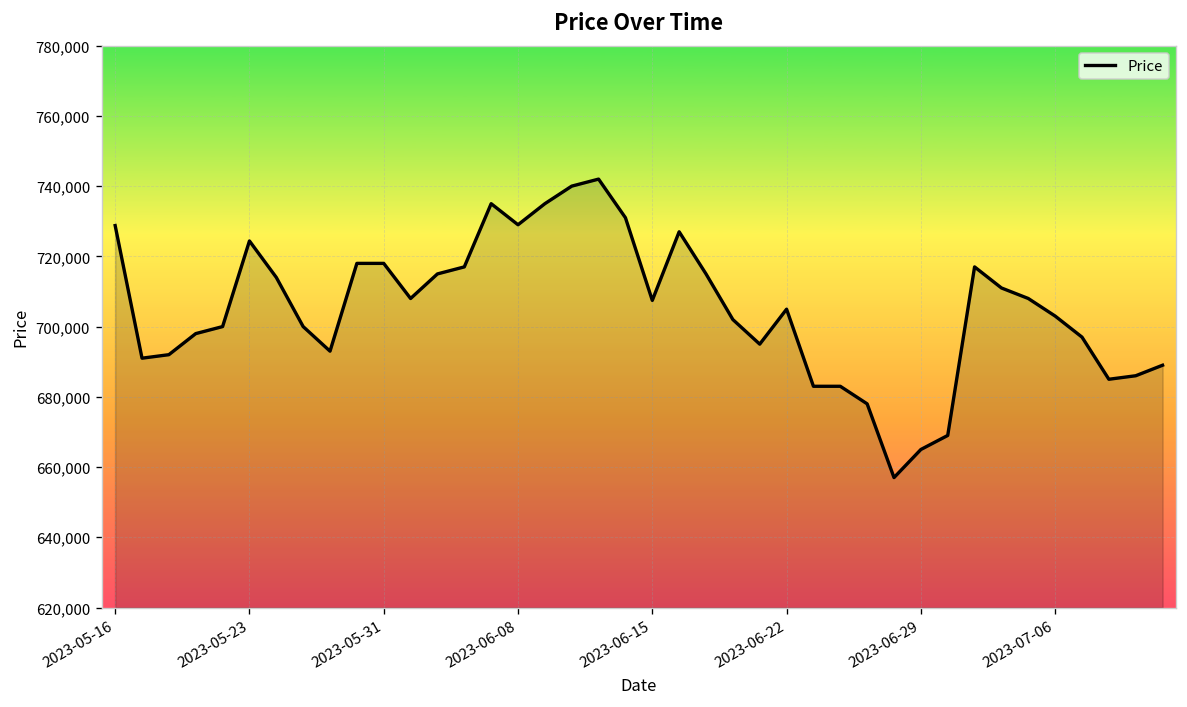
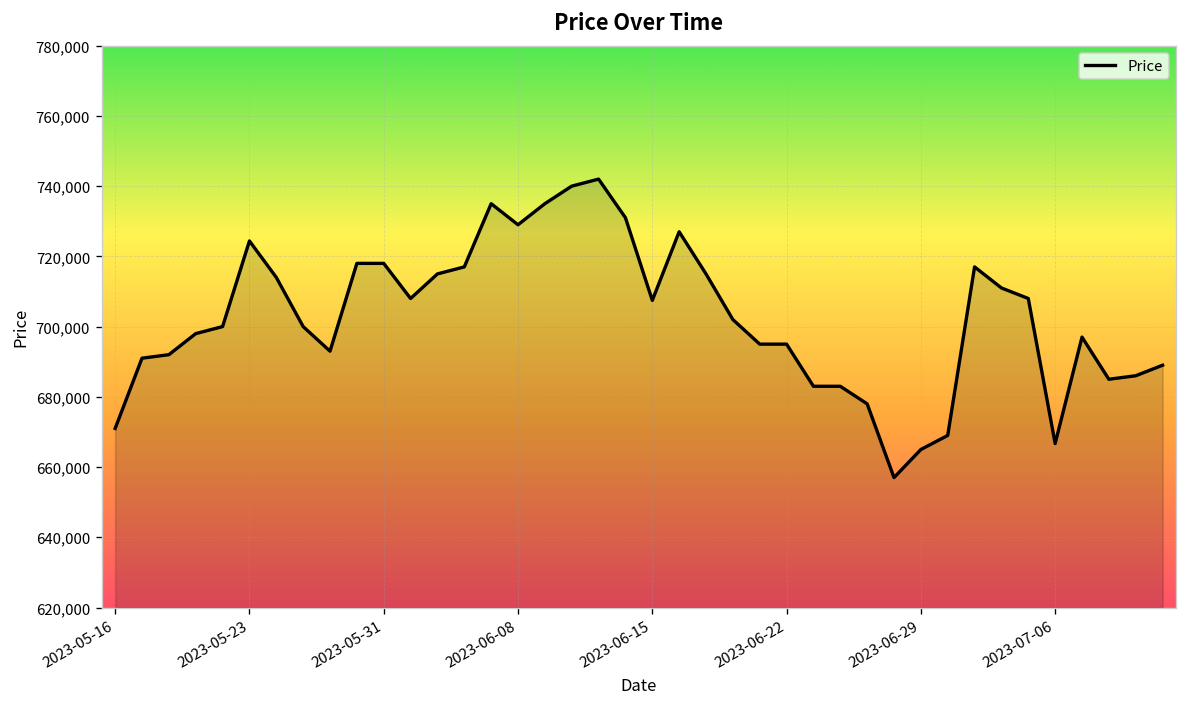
  {
-   "2023-05-16": "729,000",
+   "2023-05-16": "671,000",
    "2023-05-23": "724,000",
    "2023-05-31": "718,000",
    "2023-06-08": "729,000",
    "2023-06-15": "707,000",
-   "2023-06-22": "705,000",
+   "2023-06-22": "695,000",
    "2023-06-29": "665,000",
-   "2023-07-06": "703,000"
+   "2023-07-06": "667,000"
  }
